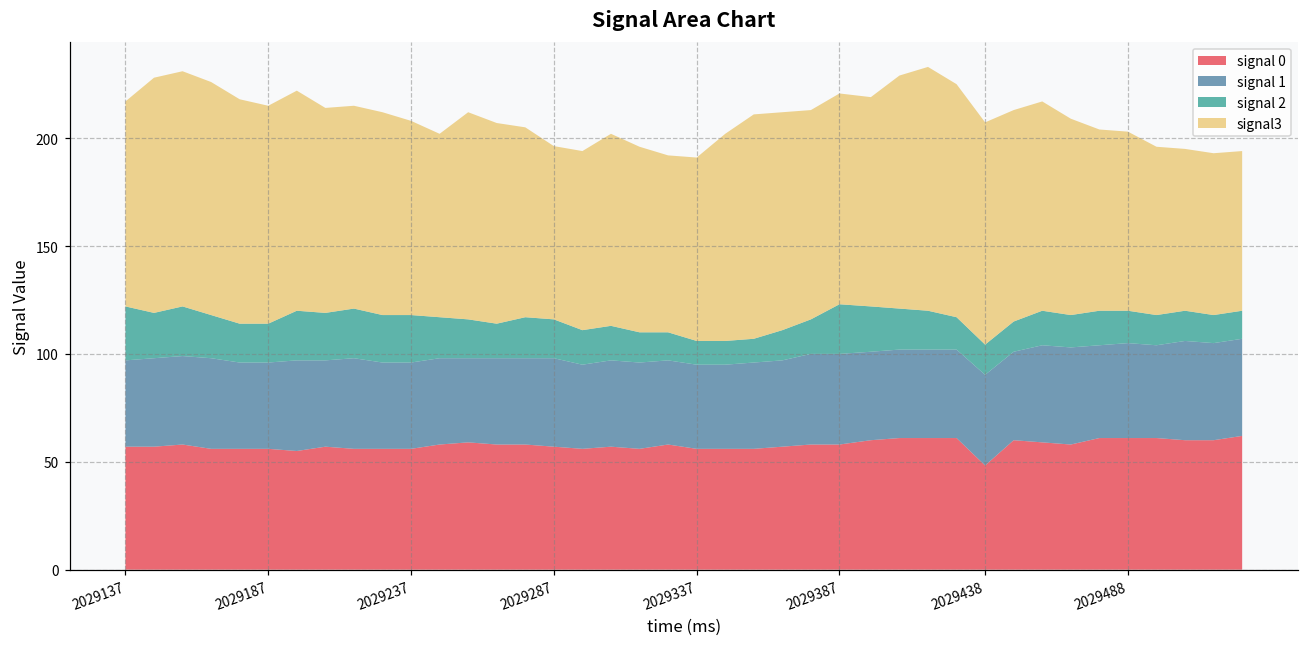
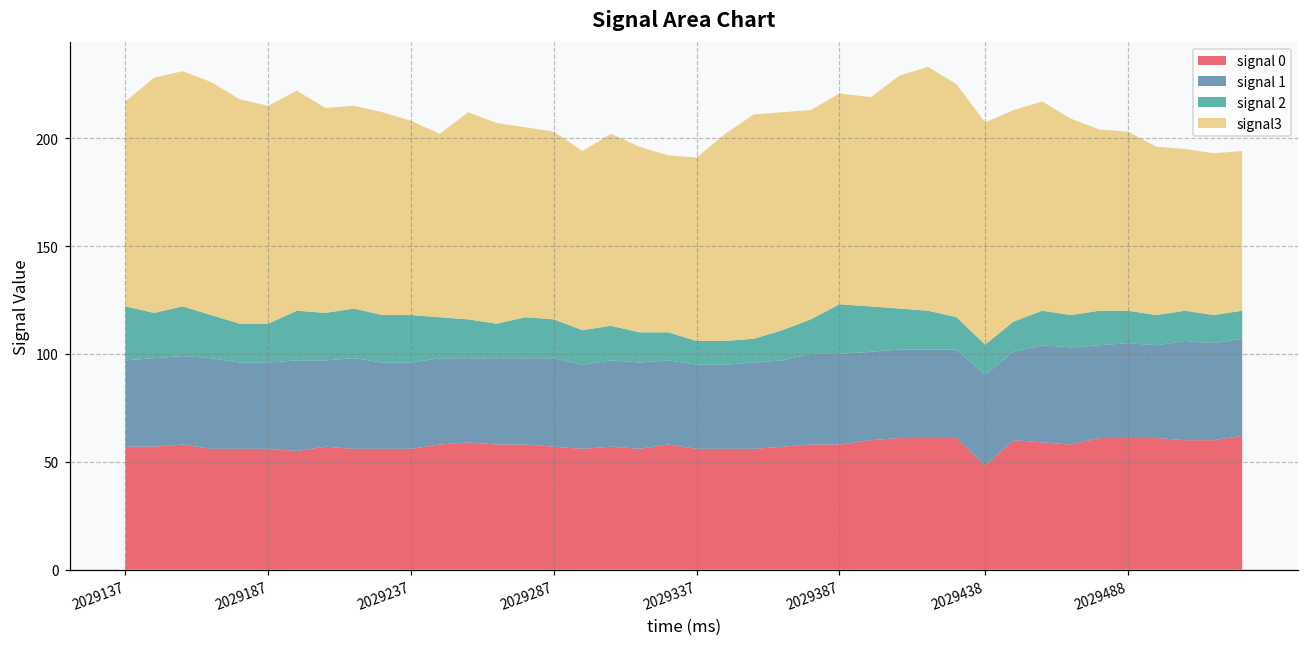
  {
    "signal 0": {
      "2029137": 57,
      "2029187": 56,
      "2029237": 56,
      "2029287": 57,
      "2029337": 56,
      "2029387": 58,
      "2029438": 48,
      "2029488": 61
    },
    "signal3": {
      "2029137": 95,
      "2029187": 101,
      "2029237": 90,
-     "2029287": 80,
+     "2029287": 87,
      "2029337": 85,
      "2029387": 98,
      "2029438": 103,
      "2029488": 83
    }
  }
